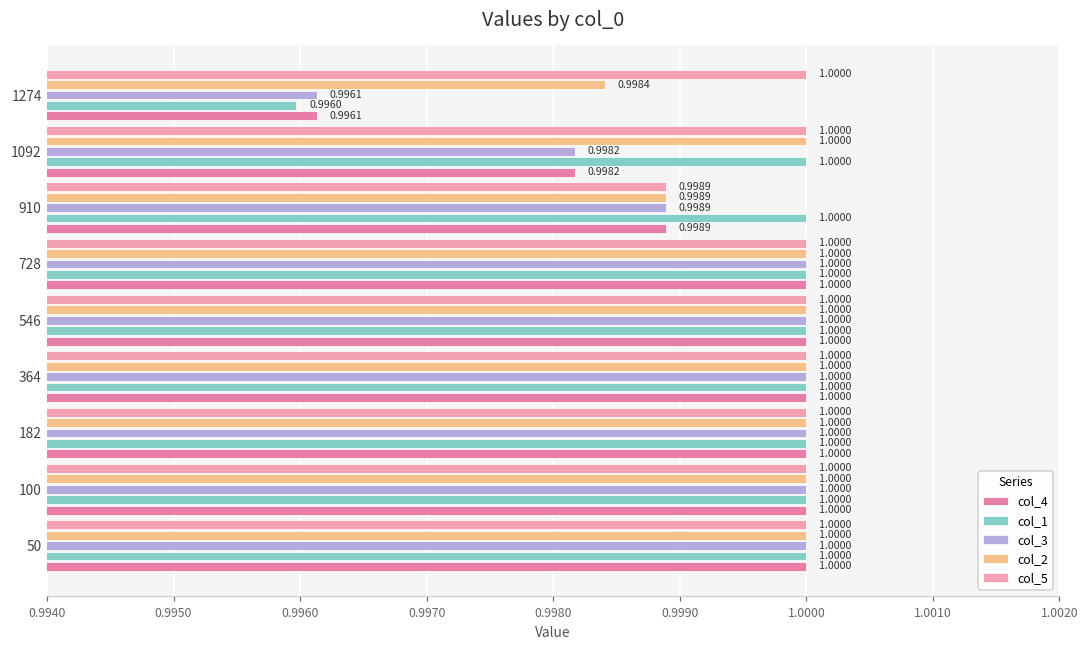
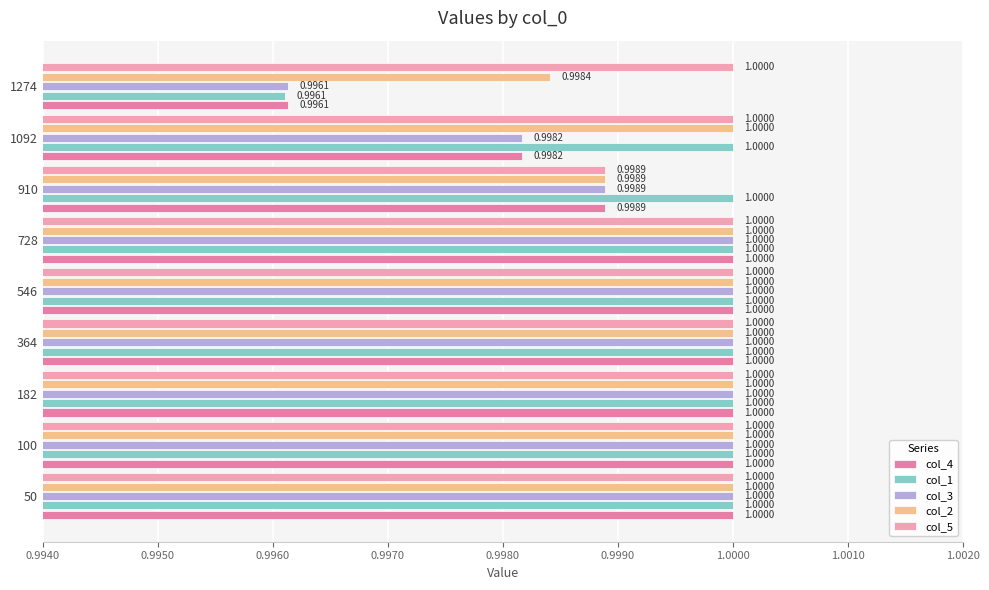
  {
    "col_1": {
-     "1274": 0.9960,
+     "1274": 0.9961,
      "1092": 1.0000,
      "910": 1.0000,
      "728": 1.0000,
      "546": 1.0000,
      "364": 1.0000,
      "182": 1.0000,
      "100": 1.0000,
      "50": 1.0000
    },
    "col_3": {
      "1274": 0.9961,
      "1092": 0.9982,
      "910": 0.9989,
      "728": 1.0000,
      "546": 1.0000,
      "364": 1.0000,
      "182": 1.0000,
      "100": 1.0000,
      "50": 1.0000
    }
  }
